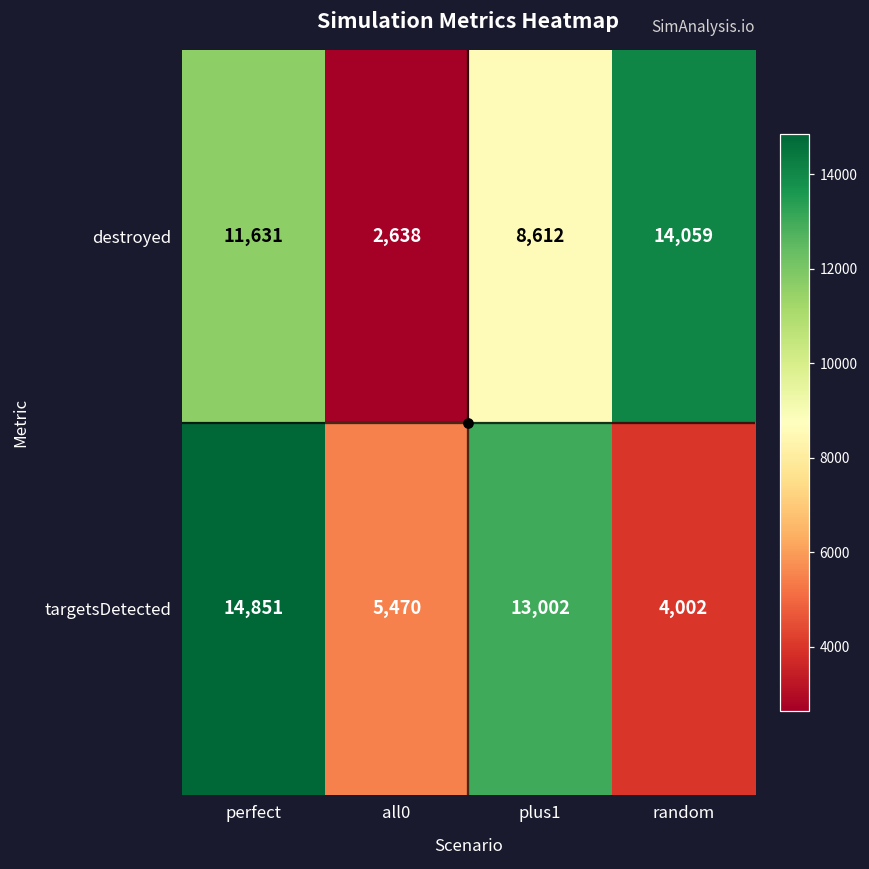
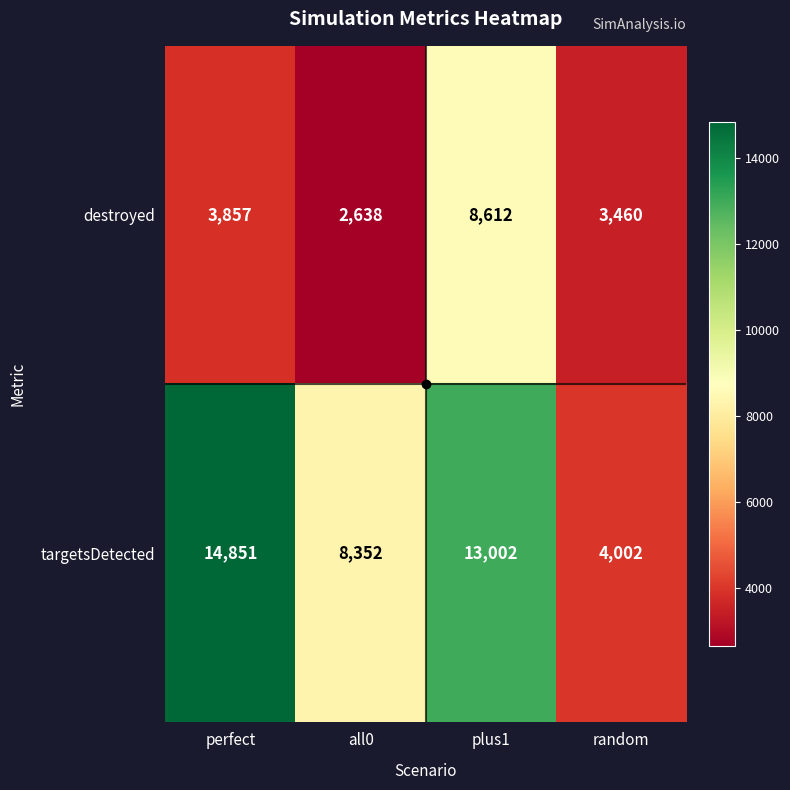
  {
    "destroyed": {
-     "perfect": "11,631",
+     "perfect": "3,857",
      "all0": "2,638",
      "plus1": "8,612",
-     "random": "14,059"
+     "random": "3,460"
    },
    "targetsDetected": {
      "perfect": "14,851",
-     "all0": "5,470",
+     "all0": "8,352",
      "plus1": "13,002",
      "random": "4,002"
    }
  }
